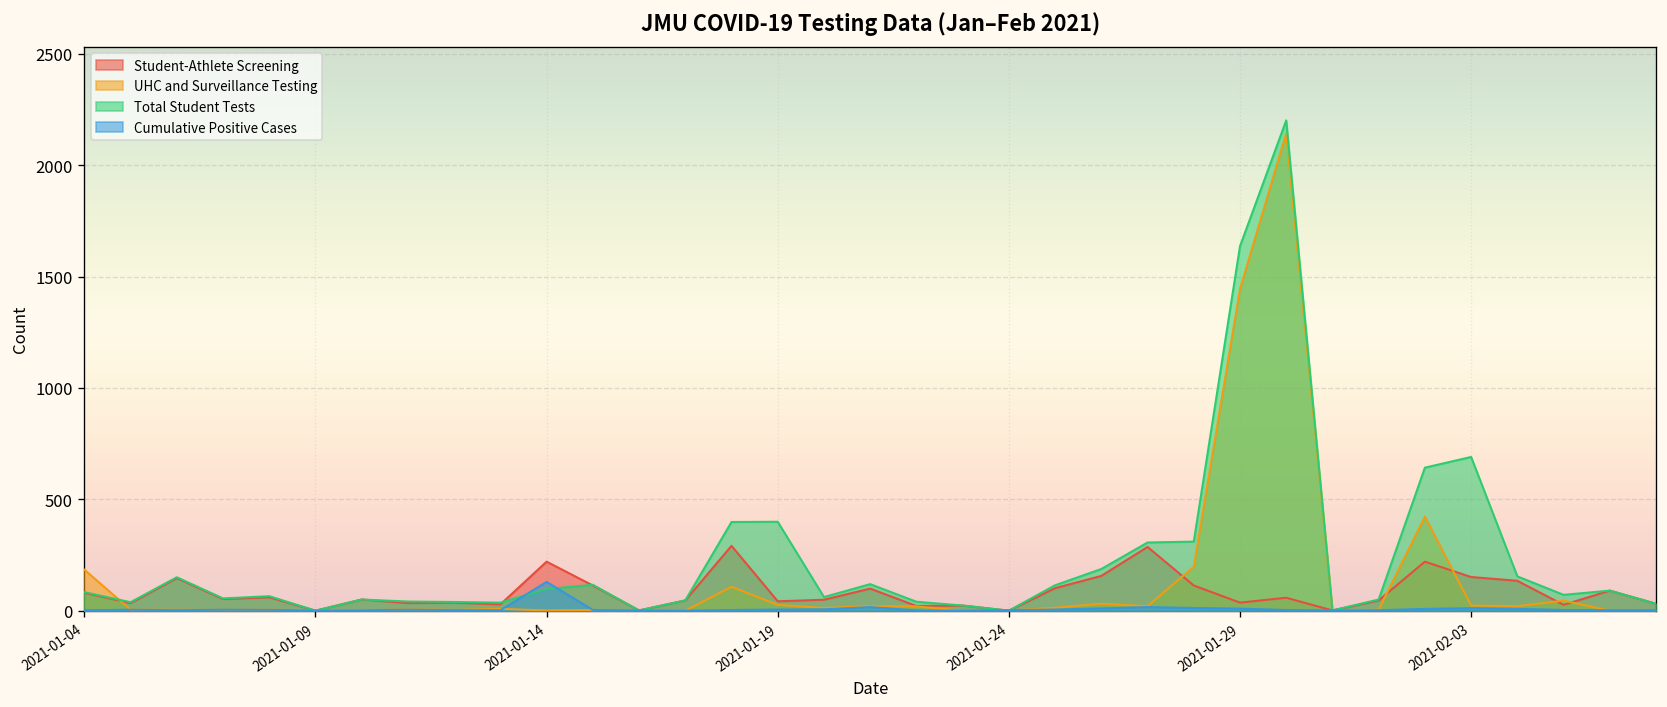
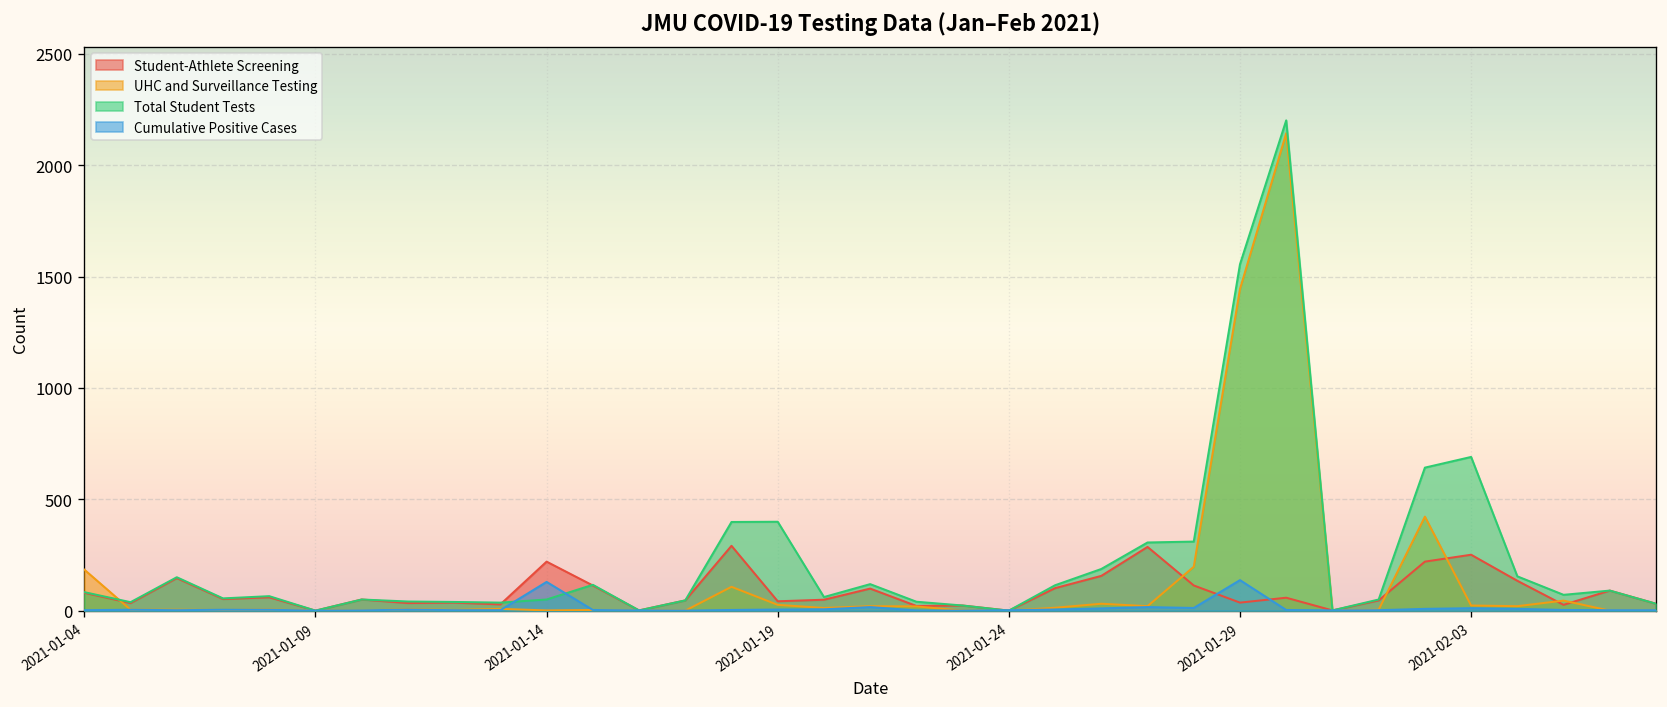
  {
    "Student-Athlete Screening": {
      "2021-01-14": 220,
      "2021-01-19": 40,
      "2021-01-29": 40,
-     "2021-02-03": 150
+     "2021-02-03": 250
    },
    "UHC and Surveillance Testing": {
      "2021-01-04": 180,
      "2021-01-14": 0,
      "2021-01-19": 30,
      "2021-01-29": 1440
    },
    "Total Student Tests": {
-     "2021-01-14": 100,
+     "2021-01-14": 50,
      "2021-01-19": 400,
-     "2021-01-29": 1640,
+     "2021-01-29": 1560,
      "2021-02-03": 690
    },
    "Cumulative Positive Cases": {
      "2021-01-04": 0,
      "2021-01-14": 130,
      "2021-01-19": 10,
-     "2021-01-29": 10
+     "2021-01-29": 140
    }
  }
